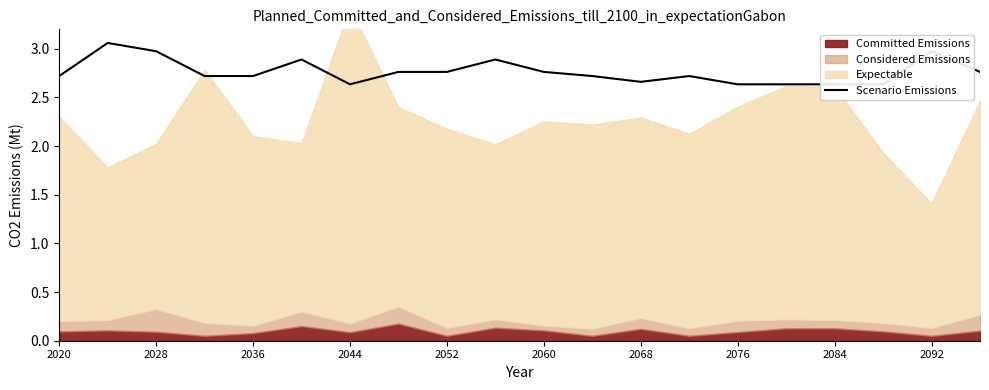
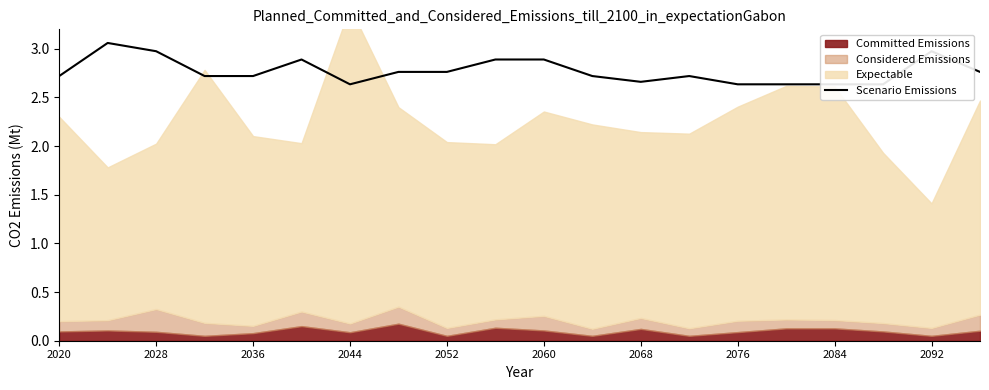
  {
    "Scenario Emissions": {
      "2020": 2.7,
      "2028": 3.0,
      "2036": 2.7,
      "2044": 2.6,
      "2052": 2.8,
-     "2060": 2.8,
+     "2060": 2.9,
      "2068": 2.7,
      "2076": 2.6
    },
    "Committed Emissions": {
      "2020": 0.1,
      "2028": 0.1,
      "2036": 0.1,
      "2044": 0.1,
      "2052": 0.1,
      "2060": 0.1,
      "2068": 0.1,
      "2076": 0.1,
      "2084": 0.1,
      "2092": 0.1
    },
    "Considered Emissions": {
      "2020": 0.1,
      "2028": 0.2,
      "2036": 0.1,
      "2044": 0.1,
      "2052": 0.1,
-     "2060": 0.0,
+     "2060": 0.2,
      "2068": 0.1,
      "2076": 0.1,
      "2084": 0.1,
      "2092": 0.1
    },
    "Expectable": {
      "2020": 2.1,
      "2028": 1.7,
      "2036": 2.0,
-     "2052": 2.1,
+     "2052": 1.9,
      "2060": 2.1,
-     "2068": 2.1,
+     "2068": 1.9,
      "2076": 2.2,
      "2092": 1.3
    }
  }
